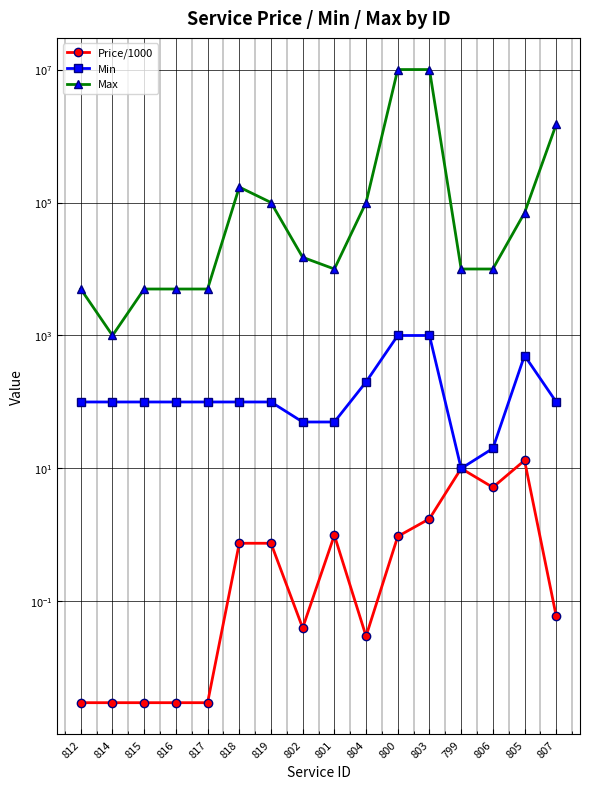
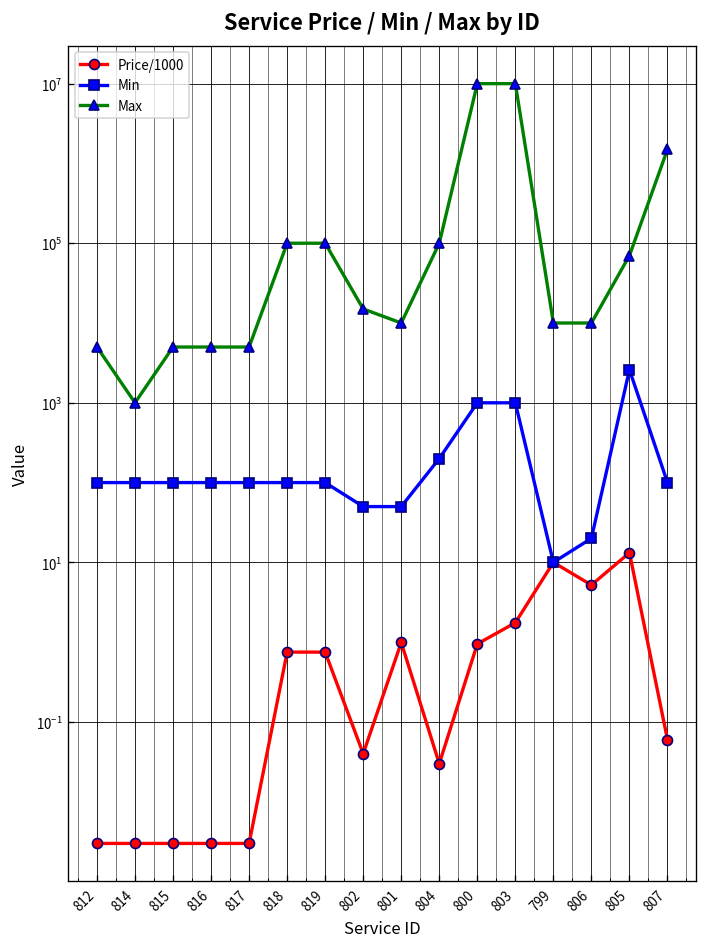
  {
    "Price/1000": {
      "812": 0.003,
      "814": 0.003,
      "815": 0.003,
      "816": 0.003,
      "817": 0.003,
      "818": 0.8,
      "819": 0.8,
      "802": 0.04,
      "801": 1,
      "804": 0.03,
      "800": 1,
      "803": 1.8,
      "806": 5,
      "805": 13,
      "807": 0.06
    },
    "Min": {
      "812": 100,
      "814": 100,
      "815": 100,
      "816": 100,
      "817": 100,
      "818": 100,
      "819": 100,
      "802": 50,
      "801": 50,
      "804": 200,
      "800": 1000,
      "803": 1000,
      "806": 20,
-     "805": 500,
+     "805": 2600,
      "807": 100
    },
    "Max": {
      "812": 5000,
      "814": 1000,
      "815": 5000,
      "816": 5000,
      "817": 5000,
-     "818": 170000,
+     "818": 100000,
      "819": 100000,
      "802": 15000,
      "801": 10000,
      "804": 100000,
      "800": 10000000,
      "803": 10000000,
      "799": 10000,
      "806": 10000,
      "805": 70000,
      "807": 1500000
    }
  }
